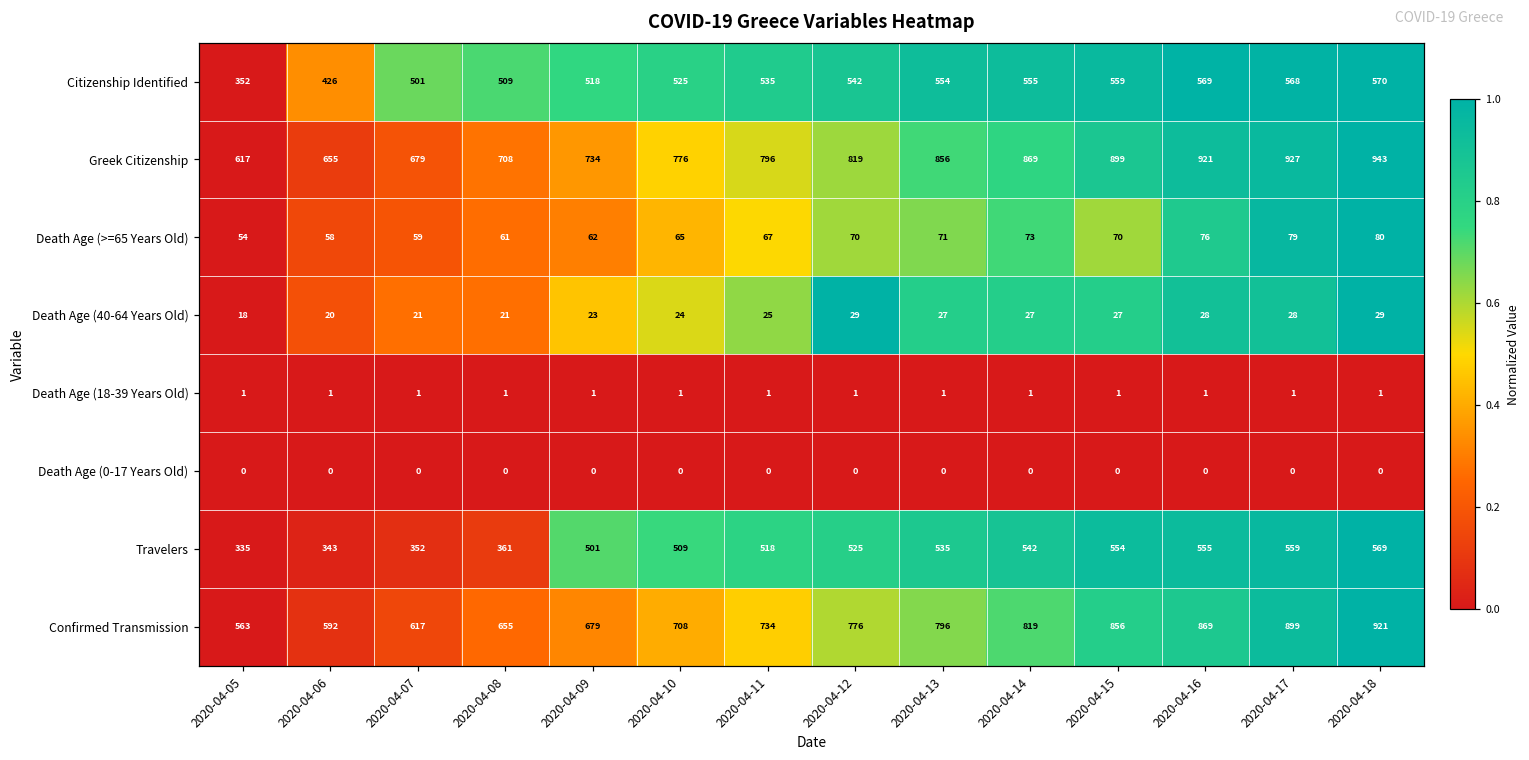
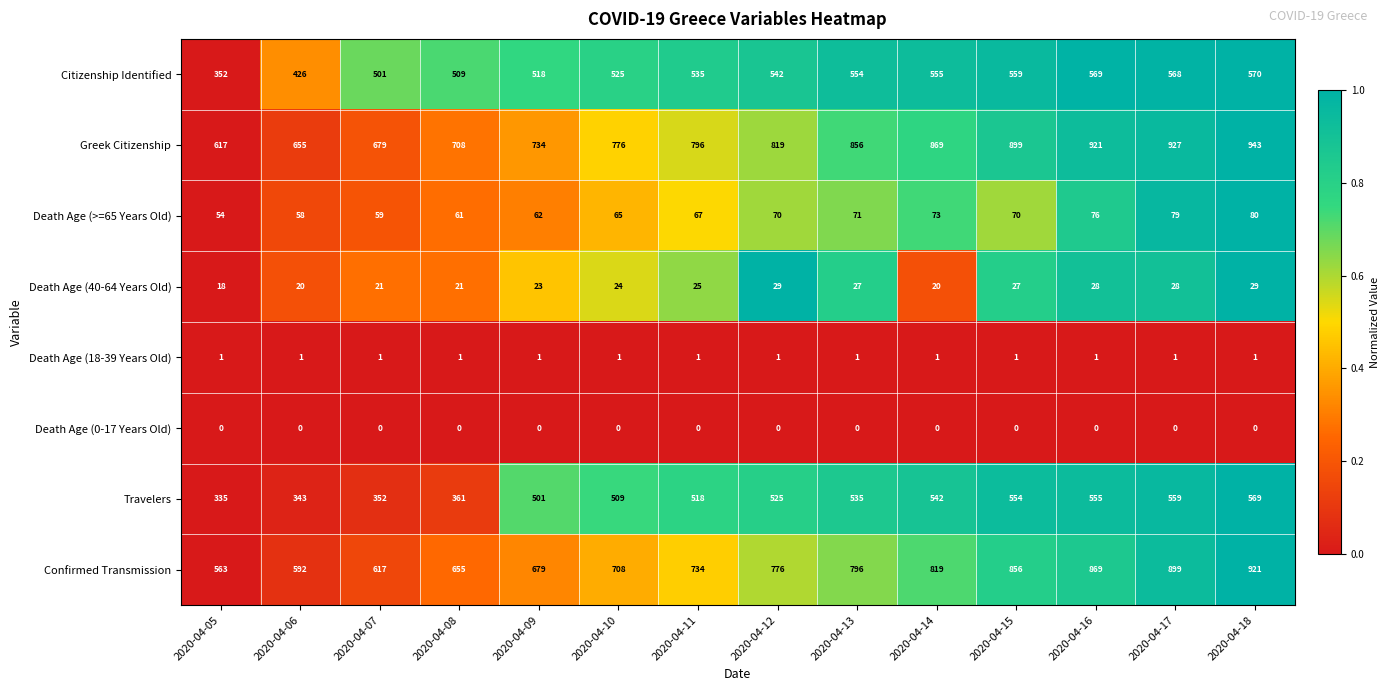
  {
    "Citizenship Identified": {
      "2020-04-05": 352,
      "2020-04-06": 426,
      "2020-04-07": 501,
      "2020-04-08": 509,
      "2020-04-09": 518,
      "2020-04-10": 525,
      "2020-04-11": 535,
      "2020-04-12": 542,
      "2020-04-13": 554,
      "2020-04-14": 555,
      "2020-04-15": 559,
      "2020-04-16": 569,
      "2020-04-17": 568,
      "2020-04-18": 570
    },
    "Greek Citizenship": {
      "2020-04-05": 617,
      "2020-04-06": 655,
      "2020-04-07": 679,
      "2020-04-08": 708,
      "2020-04-09": 734,
      "2020-04-10": 776,
      "2020-04-11": 796,
      "2020-04-12": 819,
      "2020-04-13": 856,
      "2020-04-14": 869,
      "2020-04-15": 899,
      "2020-04-16": 921,
      "2020-04-17": 927,
      "2020-04-18": 943
    },
    "Death Age (>=65 Years Old)": {
      "2020-04-05": 54,
      "2020-04-06": 58,
      "2020-04-07": 59,
      "2020-04-08": 61,
      "2020-04-09": 62,
      "2020-04-10": 65,
      "2020-04-11": 67,
      "2020-04-12": 70,
      "2020-04-13": 71,
      "2020-04-14": 73,
      "2020-04-15": 70,
      "2020-04-16": 76,
      "2020-04-17": 79,
      "2020-04-18": 80
    },
    "Death Age (40-64 Years Old)": {
      "2020-04-05": 18,
      "2020-04-06": 20,
      "2020-04-07": 21,
      "2020-04-08": 21,
      "2020-04-09": 23,
      "2020-04-10": 24,
      "2020-04-11": 25,
      "2020-04-12": 29,
      "2020-04-13": 27,
-     "2020-04-14": 27,
+     "2020-04-14": 20,
      "2020-04-15": 27,
      "2020-04-16": 28,
      "2020-04-17": 28,
      "2020-04-18": 29
    },
    "Death Age (18-39 Years Old)": {
      "2020-04-05": 1,
      "2020-04-06": 1,
      "2020-04-07": 1,
      "2020-04-08": 1,
      "2020-04-09": 1,
      "2020-04-10": 1,
      "2020-04-11": 1,
      "2020-04-12": 1,
      "2020-04-13": 1,
      "2020-04-14": 1,
      "2020-04-15": 1,
      "2020-04-16": 1,
      "2020-04-17": 1,
      "2020-04-18": 1
    },
    "Death Age (0-17 Years Old)": {
      "2020-04-05": 0,
      "2020-04-06": 0,
      "2020-04-07": 0,
      "2020-04-08": 0,
      "2020-04-09": 0,
      "2020-04-10": 0,
      "2020-04-11": 0,
      "2020-04-12": 0,
      "2020-04-13": 0,
      "2020-04-14": 0,
      "2020-04-15": 0,
      "2020-04-16": 0,
      "2020-04-17": 0,
      "2020-04-18": 0
    },
    "Travelers": {
      "2020-04-05": 335,
      "2020-04-06": 343,
      "2020-04-07": 352,
      "2020-04-08": 361,
      "2020-04-09": 501,
      "2020-04-10": 509,
      "2020-04-11": 518,
      "2020-04-12": 525,
      "2020-04-13": 535,
      "2020-04-14": 542,
      "2020-04-15": 554,
      "2020-04-16": 555,
      "2020-04-17": 559,
      "2020-04-18": 569
    },
    "Confirmed Transmission": {
      "2020-04-05": 563,
      "2020-04-06": 592,
      "2020-04-07": 617,
      "2020-04-08": 655,
      "2020-04-09": 679,
      "2020-04-10": 708,
      "2020-04-11": 734,
      "2020-04-12": 776,
      "2020-04-13": 796,
      "2020-04-14": 819,
      "2020-04-15": 856,
      "2020-04-16": 869,
      "2020-04-17": 899,
      "2020-04-18": 921
    }
  }
